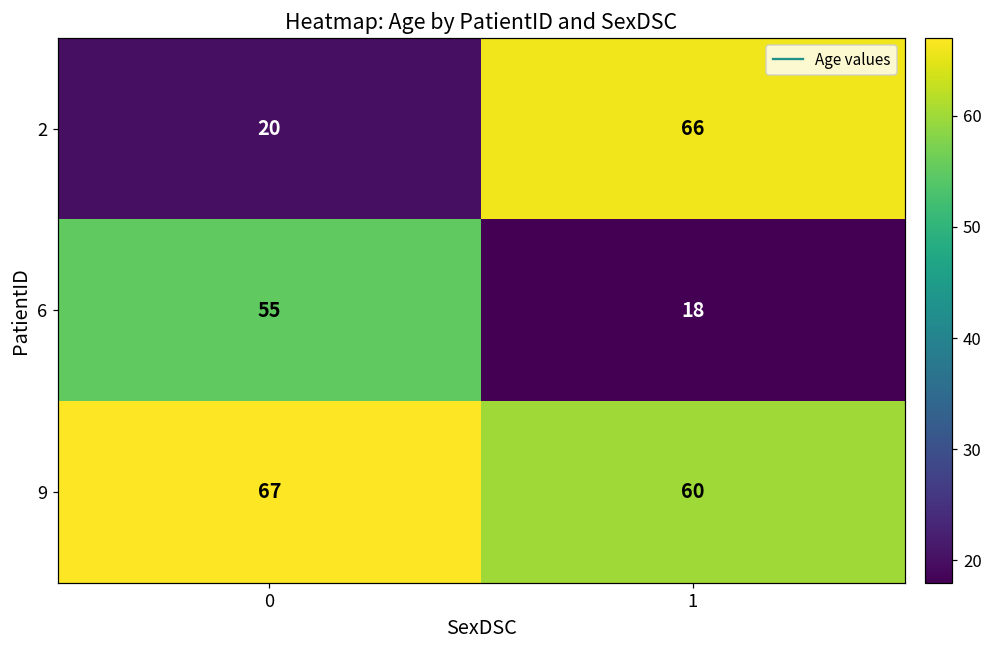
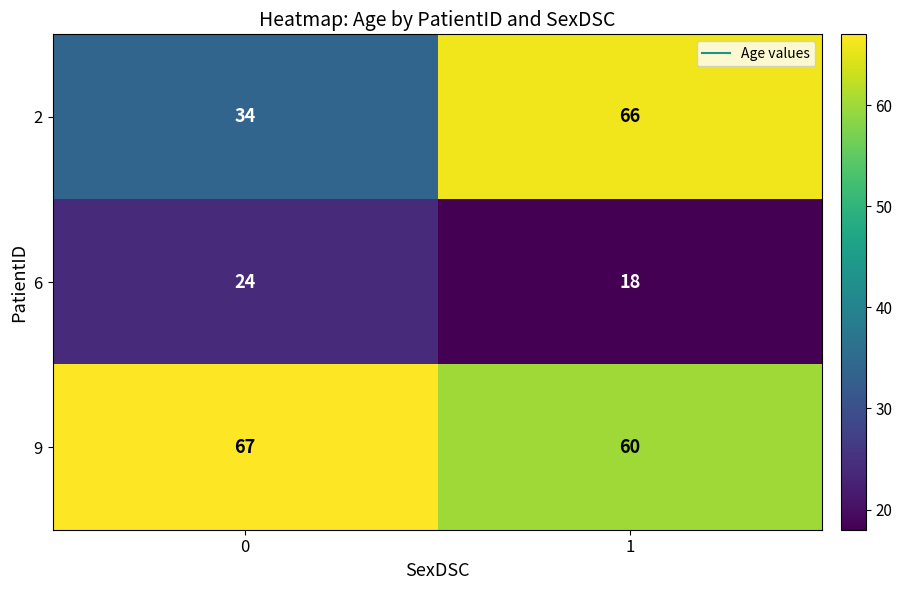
  {
    "2": {
-     "0": 20,
+     "0": 34,
      "1": 66
    },
    "6": {
-     "0": 55,
+     "0": 24,
      "1": 18
    },
    "9": {
      "0": 67,
      "1": 60
    }
  }
